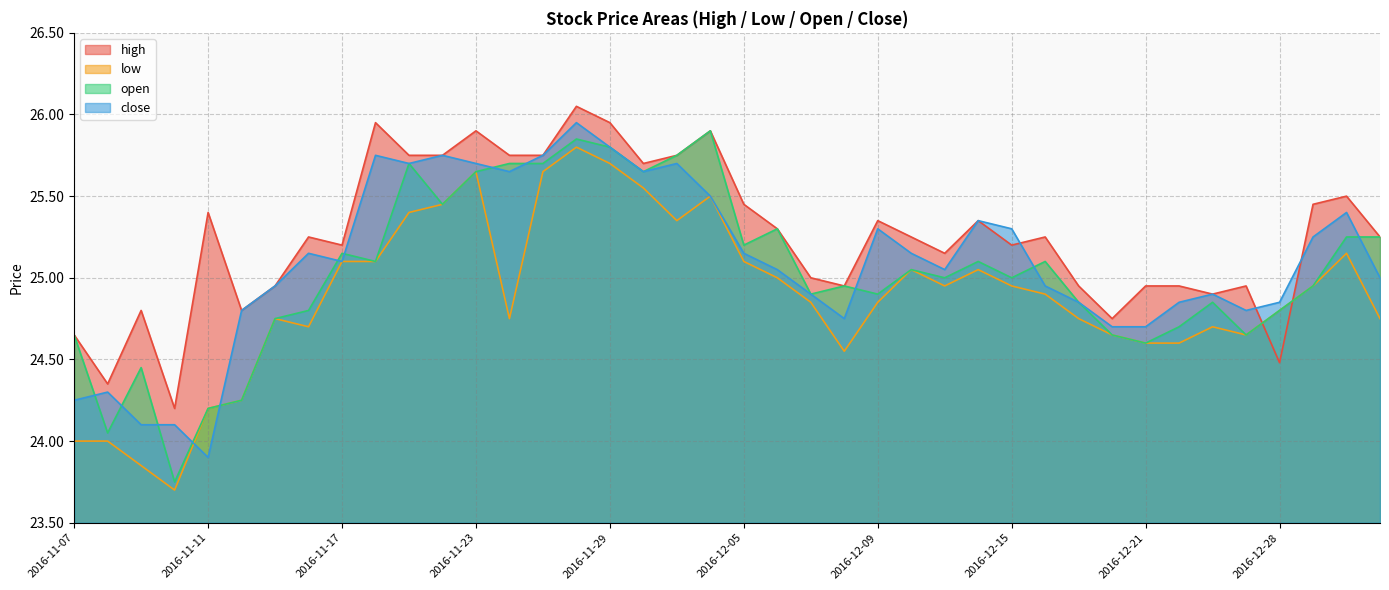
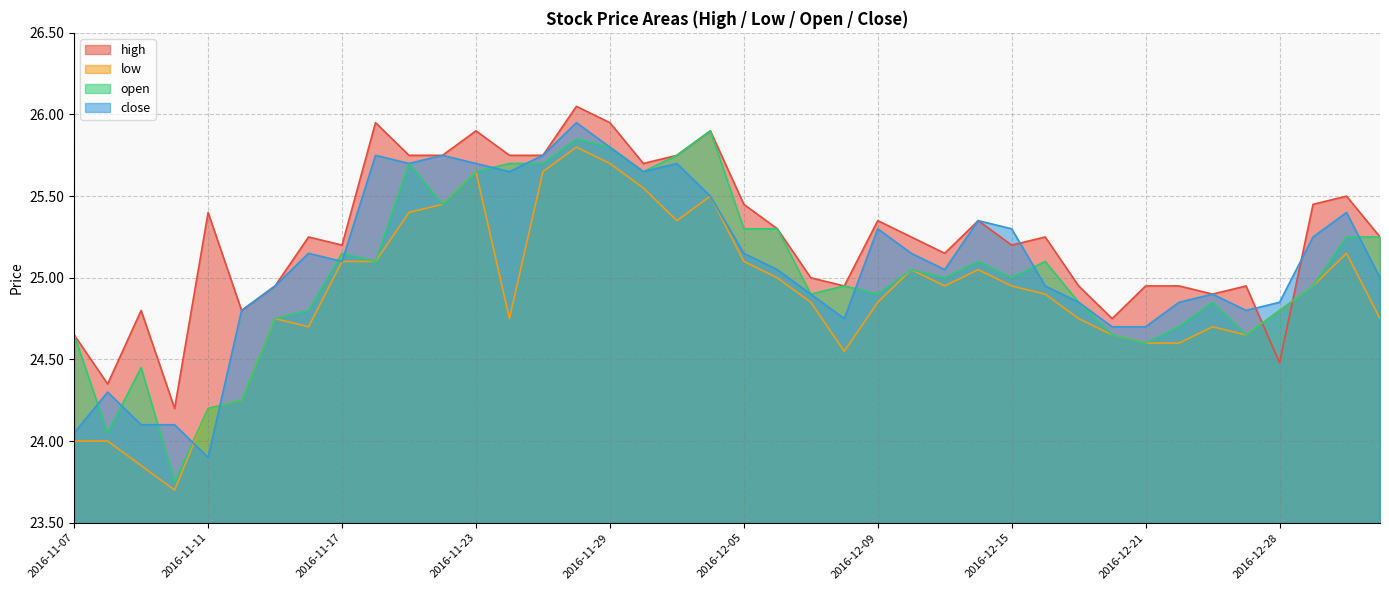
  {
    "high": {
      "2016-11-11": 25.40,
      "2016-11-17": 25.20,
      "2016-11-23": 25.90,
      "2016-11-29": 25.95,
      "2016-12-05": 25.45,
      "2016-12-09": 25.35,
      "2016-12-15": 25.20,
      "2016-12-21": 24.95,
      "2016-12-28": 24.48
    },
    "low": {
      "2016-11-07": 24.00,
      "2016-11-29": 25.70,
      "2016-12-05": 25.10,
      "2016-12-09": 24.85,
      "2016-12-15": 24.95
    },
    "open": {
      "2016-11-17": 25.15,
-     "2016-12-05": 25.2,
+     "2016-12-05": 25.3,
      "2016-12-09": 24.9,
      "2016-12-15": 25.0
    },
    "close": {
-     "2016-11-07": 24.25,
+     "2016-11-07": 24.05,
      "2016-11-11": 23.90,
      "2016-11-23": 25.70,
      "2016-12-05": 25.15,
      "2016-12-09": 25.30,
      "2016-12-15": 25.30,
      "2016-12-21": 24.70,
      "2016-12-28": 24.85
    }
  }
